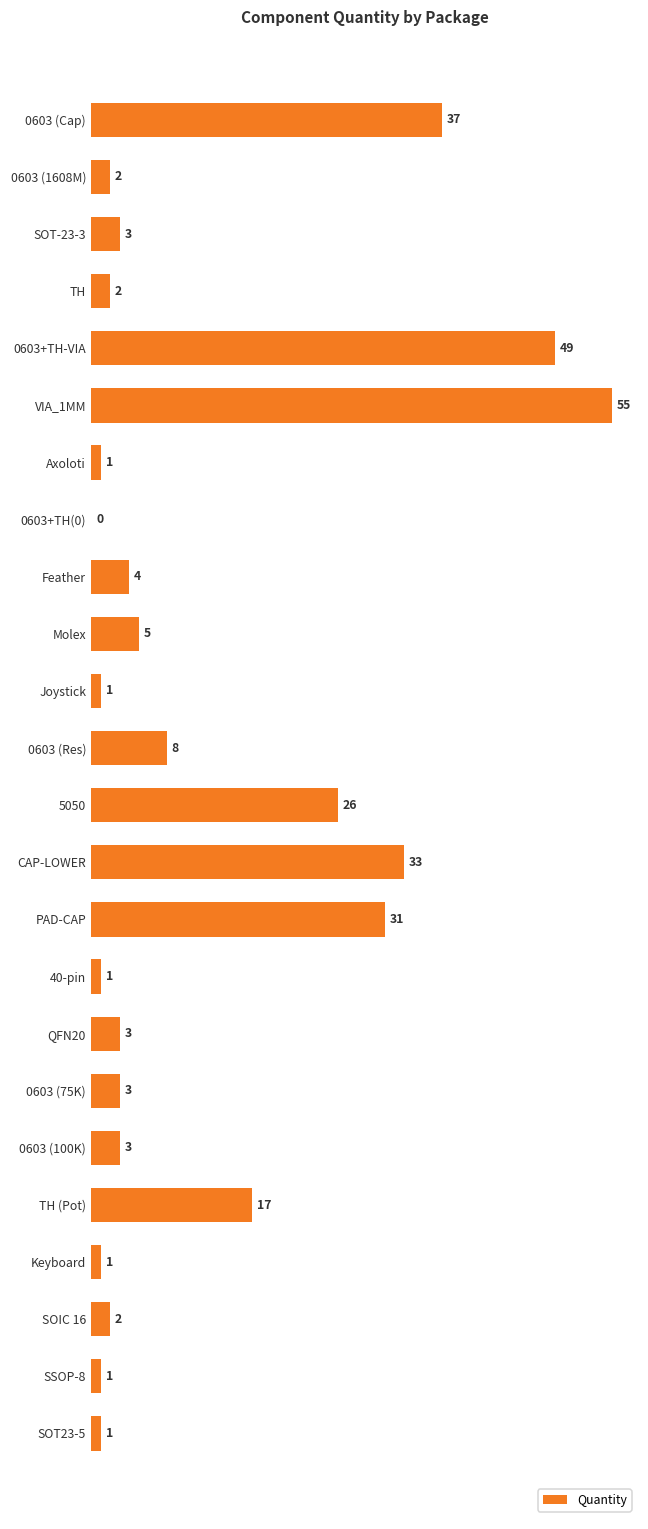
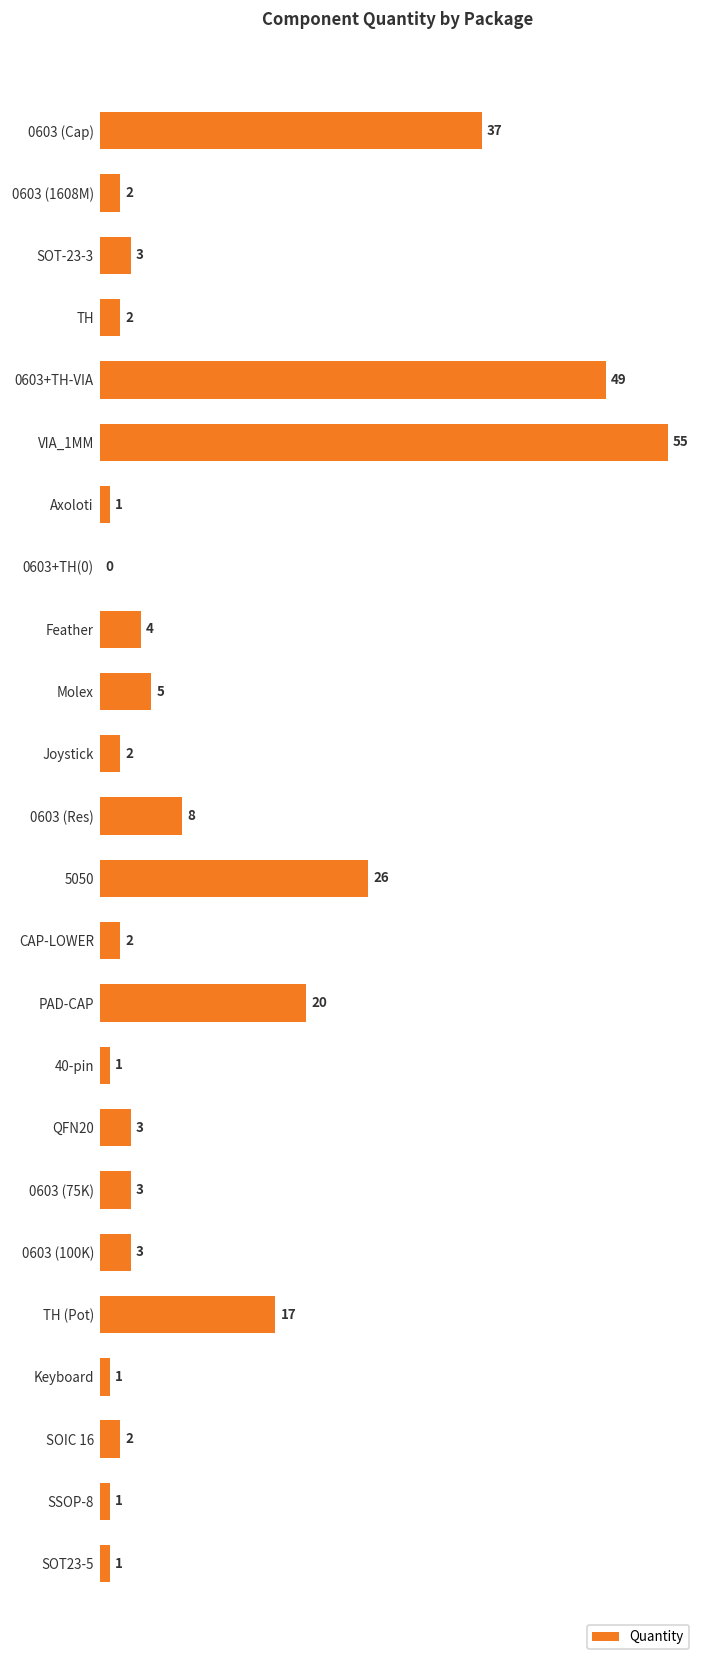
  {
    "0603 (Cap)": 37,
    "0603 (1608M)": 2,
    "SOT-23-3": 3,
    "TH": 2,
    "0603+TH-VIA": 49,
    "VIA_1MM": 55,
    "Axoloti": 1,
    "0603+TH(0)": 0,
    "Feather": 4,
    "Molex": 5,
-   "Joystick": 1,
+   "Joystick": 2,
    "0603 (Res)": 8,
    "5050": 26,
-   "CAP-LOWER": 33,
-   "PAD-CAP": 31,
+   "CAP-LOWER": 2,
+   "PAD-CAP": 20,
    "40-pin": 1,
    "QFN20": 3,
    "0603 (75K)": 3,
    "0603 (100K)": 3,
    "TH (Pot)": 17,
    "Keyboard": 1,
    "SOIC 16": 2,
    "SSOP-8": 1,
    "SOT23-5": 1
  }
